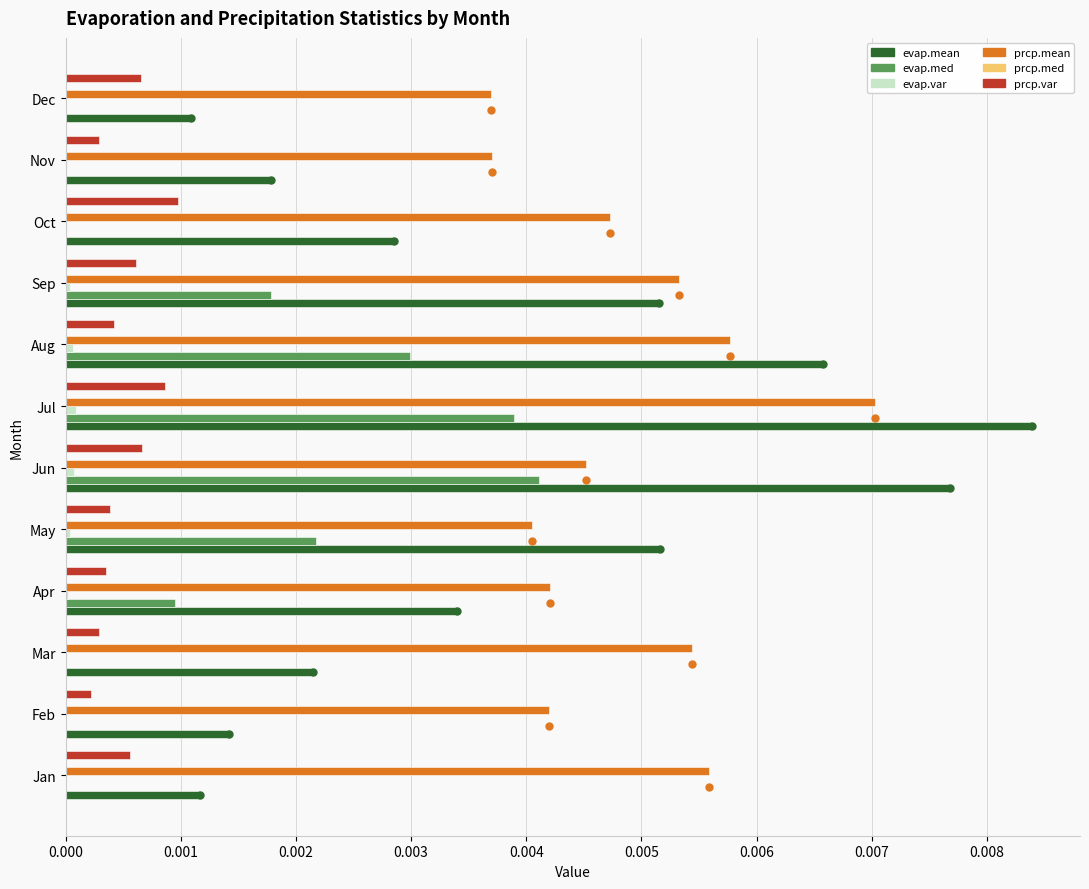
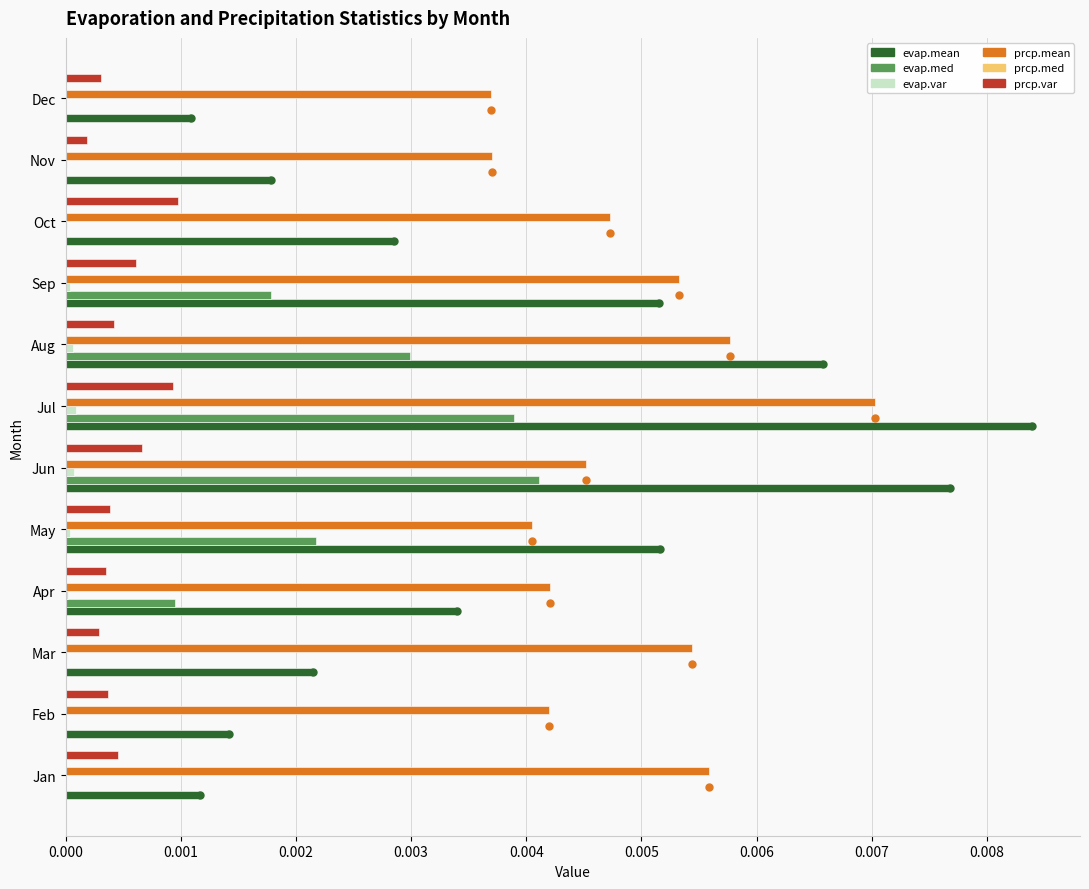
  {
    "evap.med": {
      "Dec": 0.00000,
      "Nov": 0.00000,
      "Oct": 0.00000,
      "Sep": 0.00178,
      "Aug": 0.00299,
      "Jul": 0.00389,
      "Jun": 0.00411,
      "May": 0.00217,
      "Apr": 0.00095,
      "Mar": 0.00000,
      "Feb": 0.00000,
      "Jan": 0.00000
    },
    "evap.var": {
      "Sep": 0.00004,
      "Aug": 0.00006,
      "Jul": 0.00009,
      "Jun": 0.00007,
      "May": 0.00004
    },
    "prcp.med": {
      "Dec": 0.00000,
      "Nov": 0.00000,
      "Oct": 0.00000,
      "Sep": 0.00000,
      "Aug": 0.00000,
      "Jul": 0.00000,
      "Jun": 0.00000,
      "May": 0.00000,
      "Apr": 0.00000,
      "Mar": 0.00000,
      "Feb": 0.00000,
      "Jan": 0.00000
    },
    "prcp.var": {
-     "Dec": 0.00066,
-     "Nov": 0.00029,
+     "Dec": 0.00031,
+     "Nov": 0.00019,
      "Oct": 0.00098,
      "Sep": 0.00061,
      "Aug": 0.00042,
-     "Jul": 0.00087,
+     "Jul": 0.00094,
      "Jun": 0.00067,
      "May": 0.00038,
      "Apr": 0.00035,
      "Mar": 0.00029,
-     "Feb": 0.00022,
-     "Jan": 0.00056
+     "Feb": 0.00037,
+     "Jan": 0.00046
    }
  }
